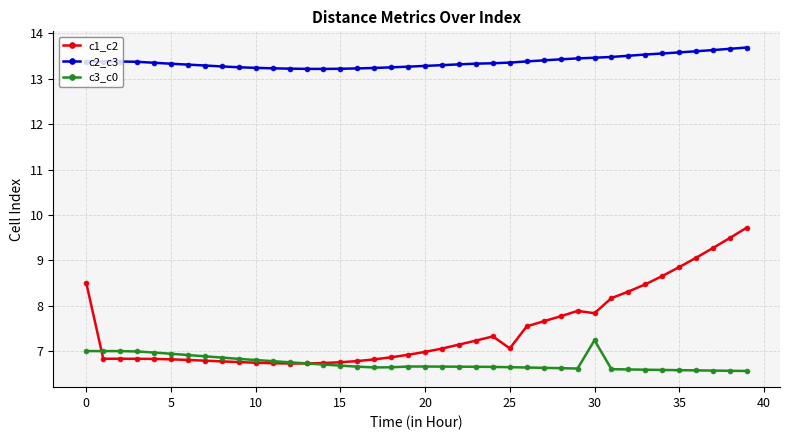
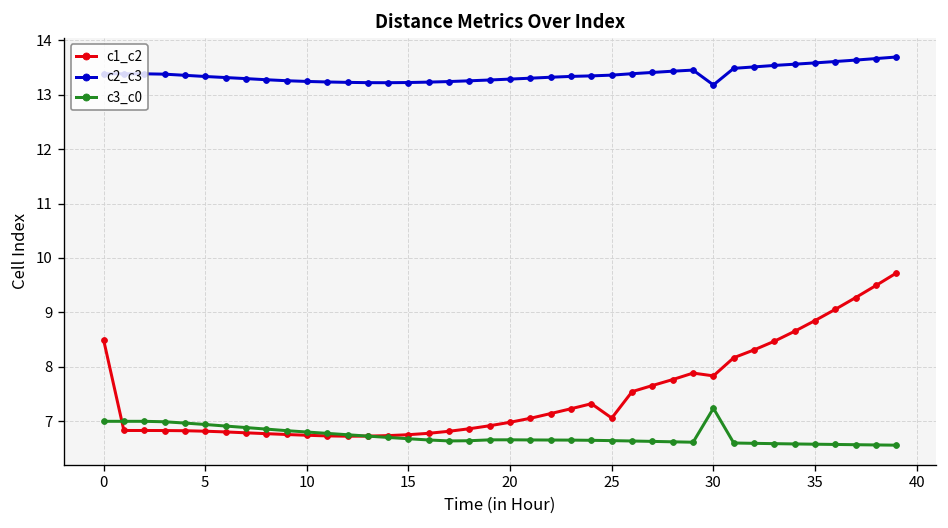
  {
    "c1_c2": {
      "0": 8.5,
      "5": 6.8,
      "10": 6.7,
      "15": 6.8,
      "20": 7.0,
      "25": 7.1,
      "30": 7.8,
      "35": 8.9
    },
    "c2_c3": {
      "5": 13.3,
      "10": 13.2,
      "15": 13.2,
      "20": 13.3,
      "25": 13.4,
-     "30": 13.5,
+     "30": 13.2,
      "35": 13.6
    },
    "c3_c0": {
      "0": 7.0,
      "5": 6.9,
      "10": 6.8,
      "15": 6.7,
      "20": 6.7,
      "25": 6.6,
      "30": 7.2,
      "35": 6.6
    }
  }
